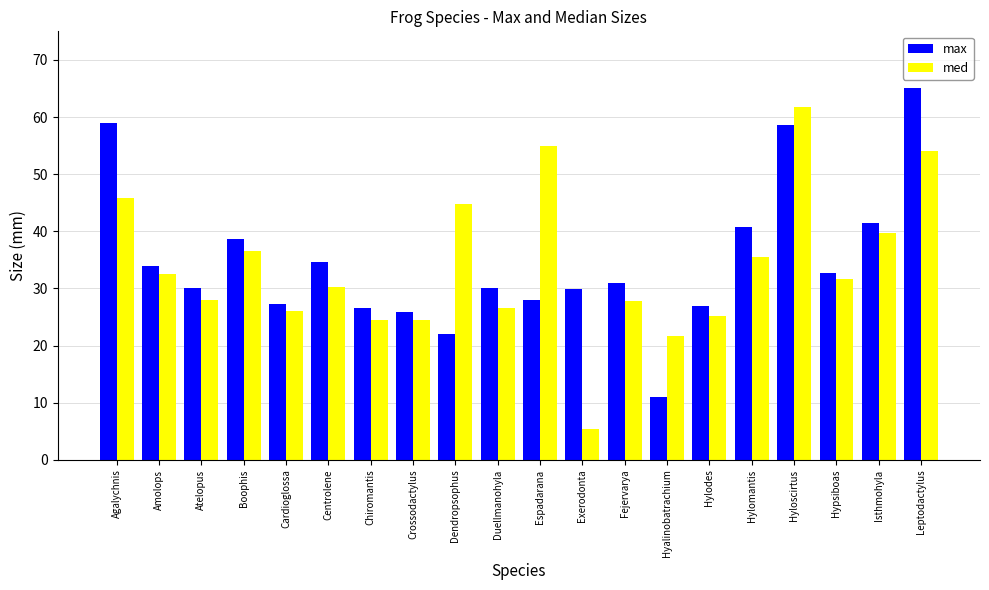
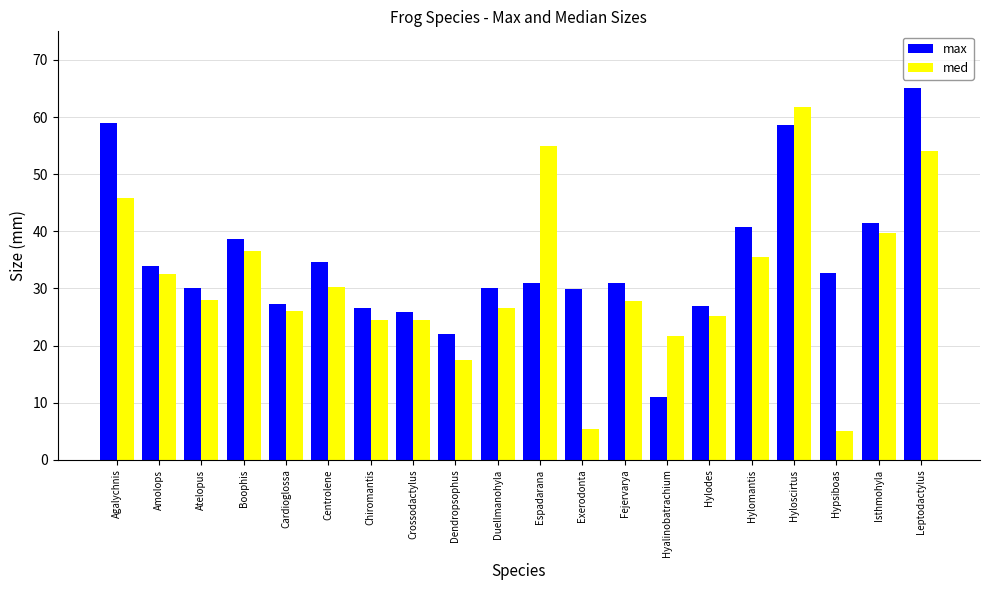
  {
    "max": {
      "Agalychnis": 59,
      "Amolops": 34,
      "Atelopus": 30,
      "Boophis": 39,
      "Cardioglossa": 27,
      "Centrolene": 35,
      "Chiromantis": 27,
      "Crossodactylus": 26,
      "Dendropsophus": 22,
      "Duellmanohyla": 30,
-     "Espadarana": 28,
+     "Espadarana": 31,
      "Exerodonta": 30,
      "Fejervarya": 31,
      "Hyalinobatrachium": 11,
      "Hylodes": 27,
      "Hylomantis": 41,
      "Hyloscirtus": 59,
      "Hypsiboas": 33,
      "Isthmohyla": 41,
      "Leptodactylus": 65
    },
    "med": {
      "Agalychnis": 46,
      "Amolops": 33,
      "Atelopus": 28,
      "Boophis": 37,
      "Cardioglossa": 26,
      "Centrolene": 30,
      "Chiromantis": 25,
      "Crossodactylus": 25,
-     "Dendropsophus": 45,
+     "Dendropsophus": 18,
      "Duellmanohyla": 27,
      "Espadarana": 55,
      "Exerodonta": 5,
      "Fejervarya": 28,
      "Hyalinobatrachium": 22,
      "Hylodes": 25,
      "Hylomantis": 36,
      "Hyloscirtus": 62,
-     "Hypsiboas": 32,
+     "Hypsiboas": 5,
      "Isthmohyla": 40,
      "Leptodactylus": 54
    }
  }
